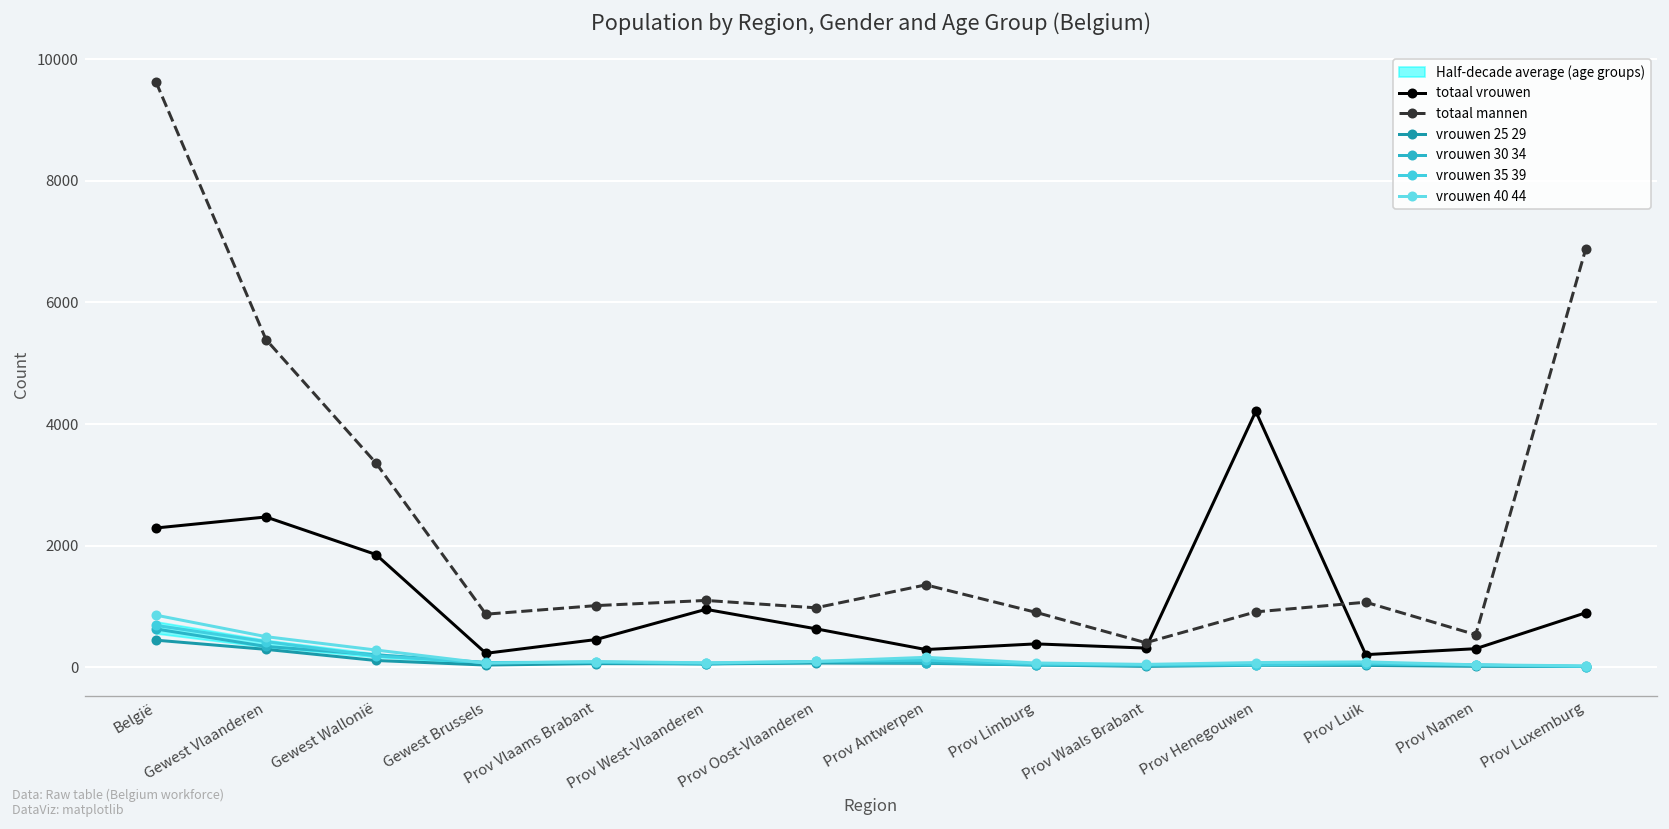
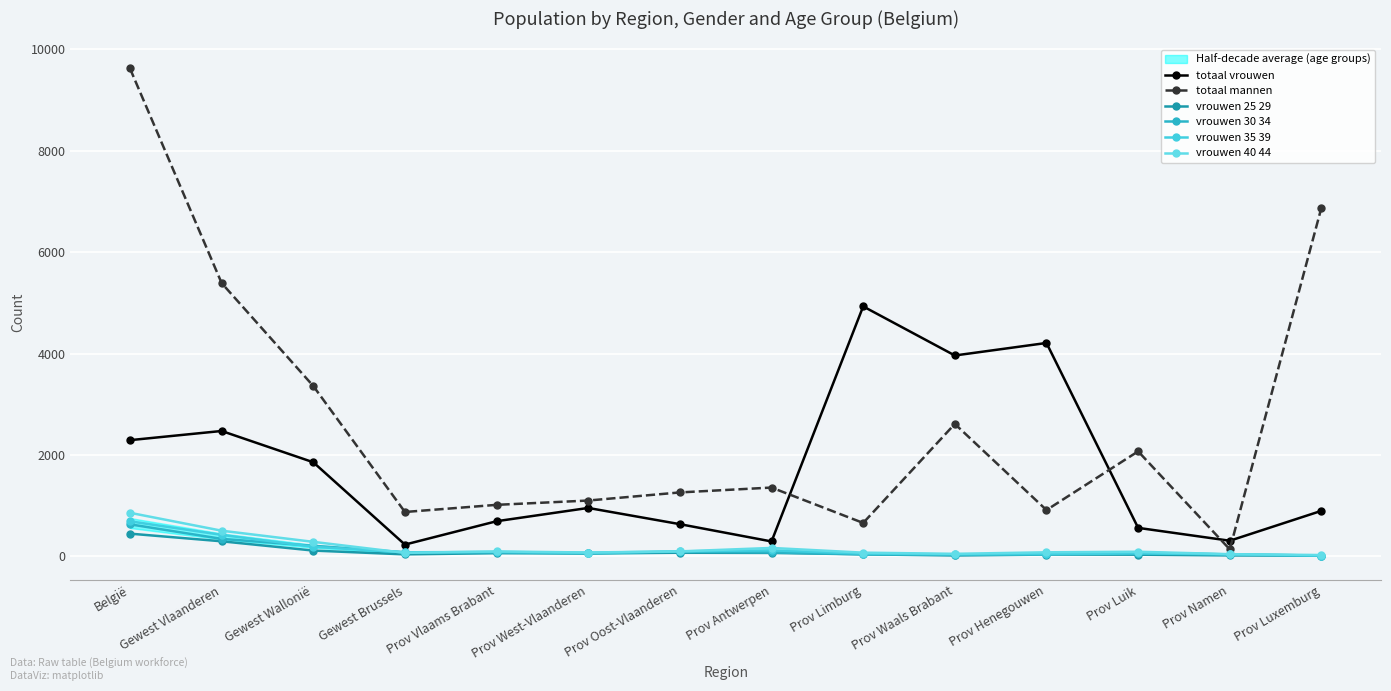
  {
    "totaal vrouwen": {
      "België": 2300,
      "Gewest Vlaanderen": 2500,
      "Gewest Wallonië": 1900,
      "Gewest Brussels": 200,
-     "Prov Vlaams Brabant": 500,
+     "Prov Vlaams Brabant": 700,
      "Prov West-Vlaanderen": 1000,
      "Prov Oost-Vlaanderen": 600,
      "Prov Antwerpen": 300,
-     "Prov Limburg": 400,
-     "Prov Waals Brabant": 300,
+     "Prov Limburg": 4900,
+     "Prov Waals Brabant": 4000,
      "Prov Henegouwen": 4200,
-     "Prov Luik": 200,
+     "Prov Luik": 600,
      "Prov Namen": 300,
      "Prov Luxemburg": 900
    },
    "totaal mannen": {
      "België": 9600,
      "Gewest Vlaanderen": 5400,
      "Gewest Wallonië": 3400,
      "Gewest Brussels": 900,
      "Prov Vlaams Brabant": 1000,
      "Prov West-Vlaanderen": 1100,
-     "Prov Oost-Vlaanderen": 1000,
+     "Prov Oost-Vlaanderen": 1300,
      "Prov Antwerpen": 1400,
-     "Prov Limburg": 900,
-     "Prov Waals Brabant": 400,
+     "Prov Limburg": 700,
+     "Prov Waals Brabant": 2600,
      "Prov Henegouwen": 900,
-     "Prov Luik": 1100,
-     "Prov Namen": 500,
+     "Prov Luik": 2100,
+     "Prov Namen": 100,
      "Prov Luxemburg": 6900
    }
  }
